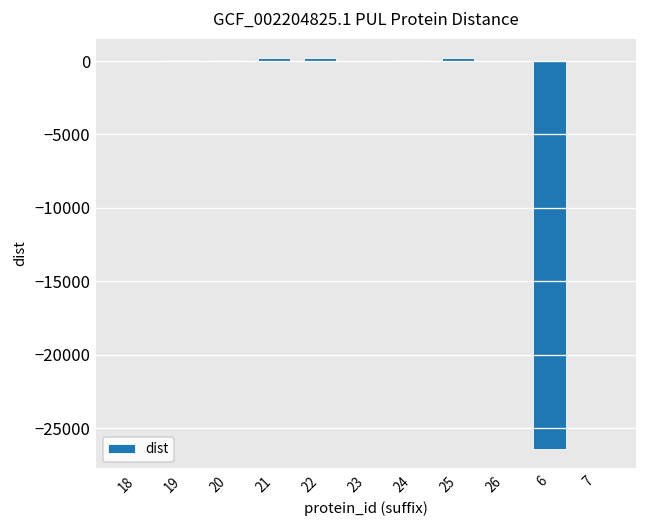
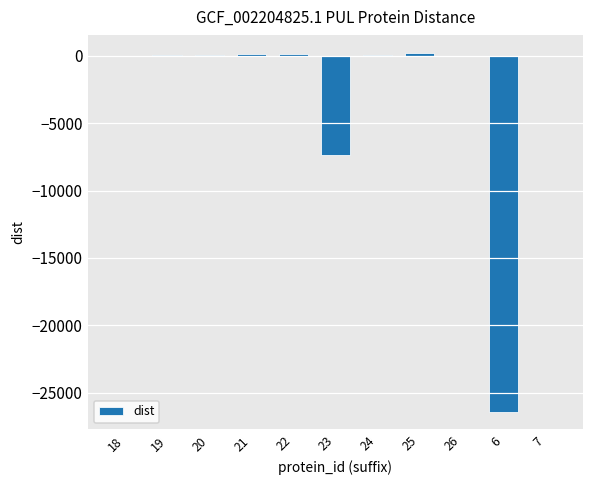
  {
    "18": 0,
-   "23": 0,
+   "23": -7300,
    "6": -26400
  }
